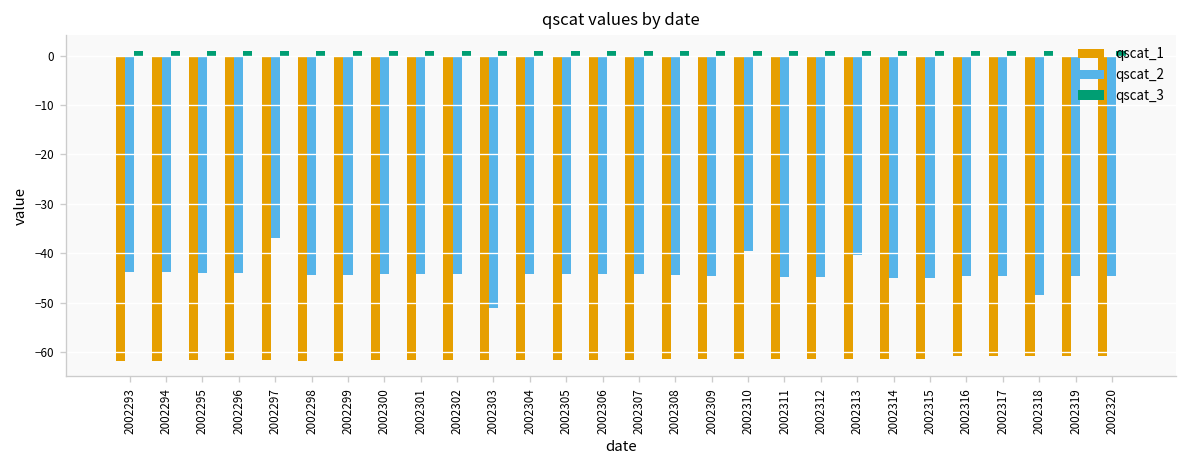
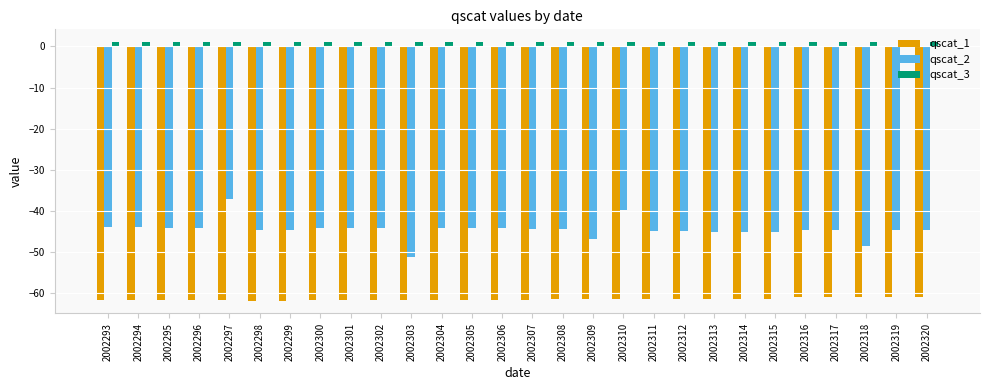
  {
    "qscat_1": {
      "2002293": -62,
      "2002294": -62,
      "2002295": -62,
      "2002296": -62,
      "2002297": -62,
      "2002298": -62,
      "2002299": -62,
      "2002300": -62,
      "2002301": -62,
      "2002302": -62,
      "2002303": -62,
      "2002304": -62,
      "2002305": -62,
      "2002306": -62,
      "2002307": -62,
      "2002308": -61,
      "2002309": -61,
      "2002310": -61,
      "2002311": -61,
      "2002312": -61,
      "2002313": -61,
      "2002314": -61,
      "2002315": -61,
      "2002316": -61,
      "2002317": -61,
      "2002318": -61,
      "2002319": -61,
      "2002320": -61
    },
    "qscat_2": {
      "2002293": -44,
      "2002294": -44,
      "2002295": -44,
      "2002296": -44,
      "2002297": -37,
      "2002298": -45,
      "2002299": -45,
      "2002300": -44,
      "2002301": -44,
      "2002302": -44,
      "2002303": -51,
      "2002304": -44,
      "2002305": -44,
      "2002306": -44,
      "2002307": -44,
      "2002308": -44,
-     "2002309": -45,
+     "2002309": -47,
      "2002310": -40,
      "2002311": -45,
      "2002312": -45,
-     "2002313": -40,
+     "2002313": -45,
      "2002314": -45,
      "2002315": -45,
      "2002316": -45,
      "2002317": -45,
      "2002318": -48,
      "2002319": -45,
      "2002320": -45
    },
    "qscat_3": {
      "2002293": 1,
      "2002294": 1,
      "2002295": 1,
      "2002296": 1,
      "2002297": 1,
      "2002298": 1,
      "2002299": 1,
      "2002300": 1,
      "2002301": 1,
      "2002302": 1,
      "2002303": 1,
      "2002304": 1,
      "2002305": 1,
      "2002306": 1,
      "2002307": 1,
      "2002308": 1,
      "2002309": 1,
      "2002310": 1,
      "2002311": 1,
      "2002312": 1,
      "2002313": 1,
      "2002314": 1,
      "2002315": 1,
      "2002316": 1,
      "2002317": 1,
      "2002318": 1,
      "2002319": 1,
      "2002320": 1
    }
  }
